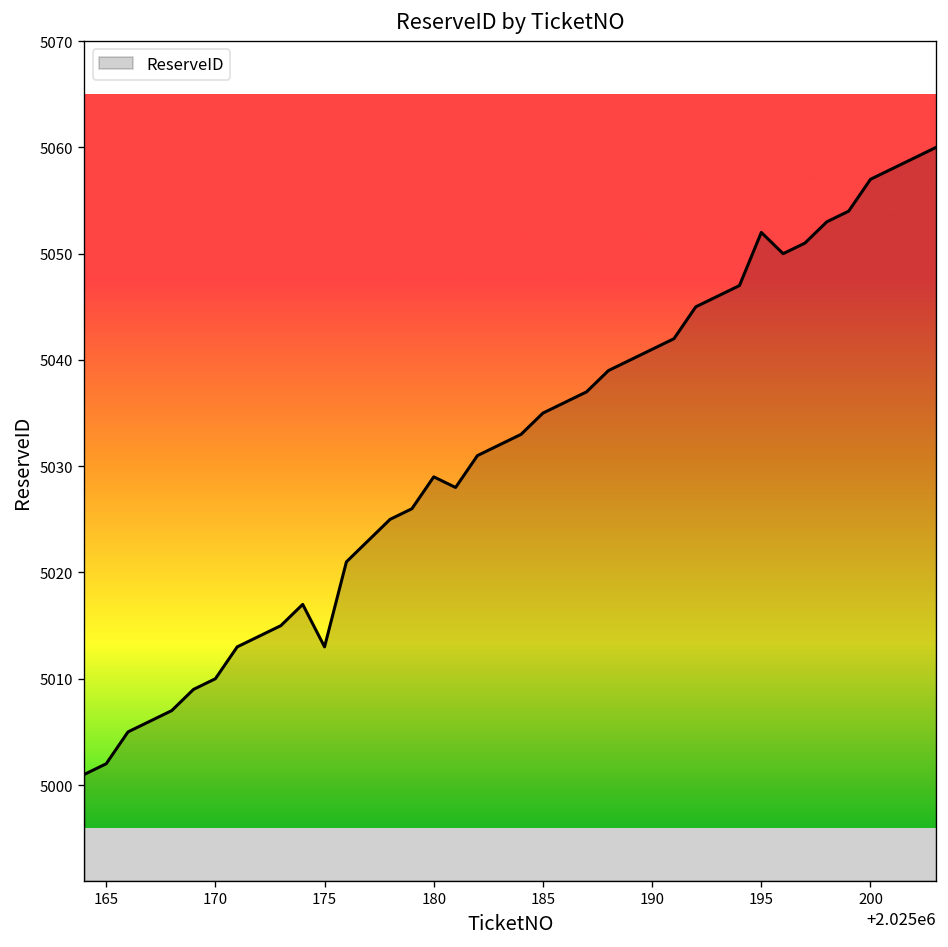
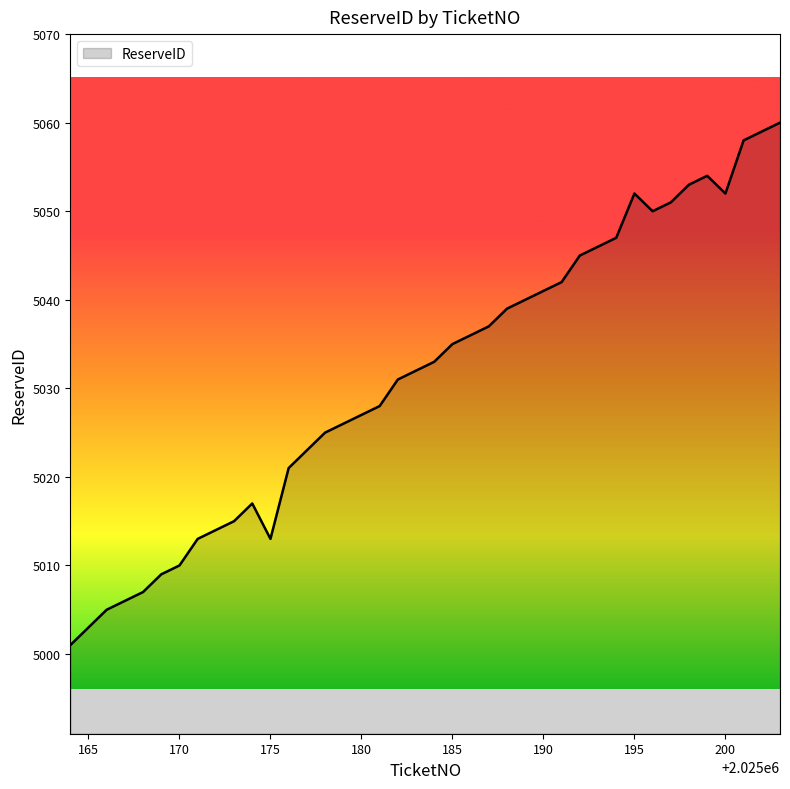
  {
-   "165": 5002,
+   "165": 5003,
    "170": 5010,
    "175": 5013,
-   "180": 5029,
+   "180": 5027,
    "185": 5035,
    "190": 5041,
    "195": 5052,
-   "200": 5057
+   "200": 5052
  }
